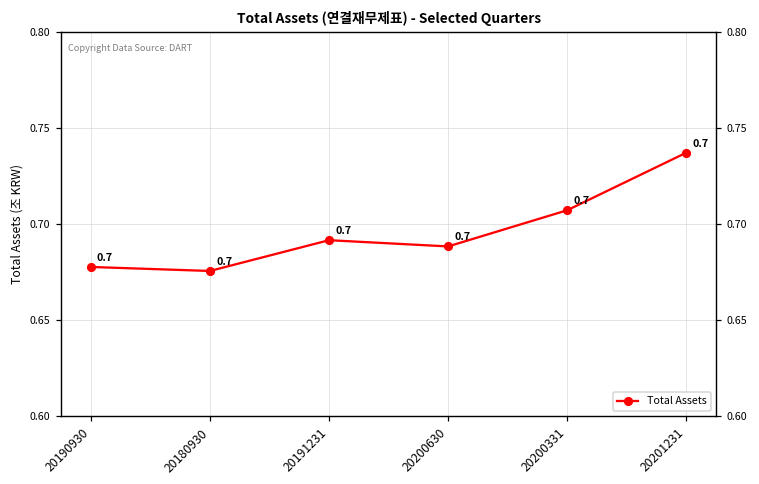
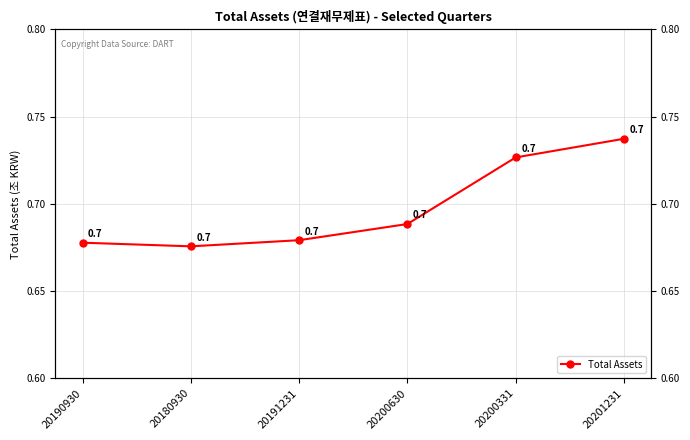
  {
-   "20191231": 0.692,
-   "20200331": 0.707
+   "20191231": 0.679,
+   "20200331": 0.727
  }
